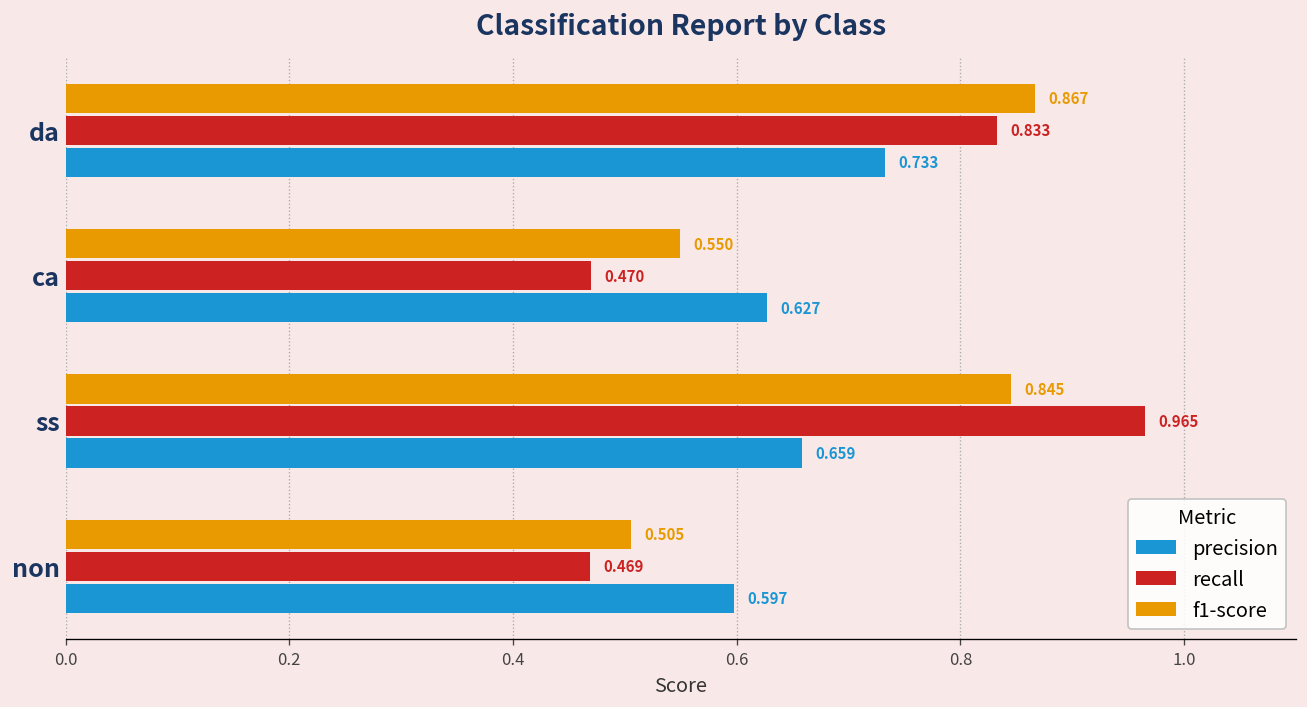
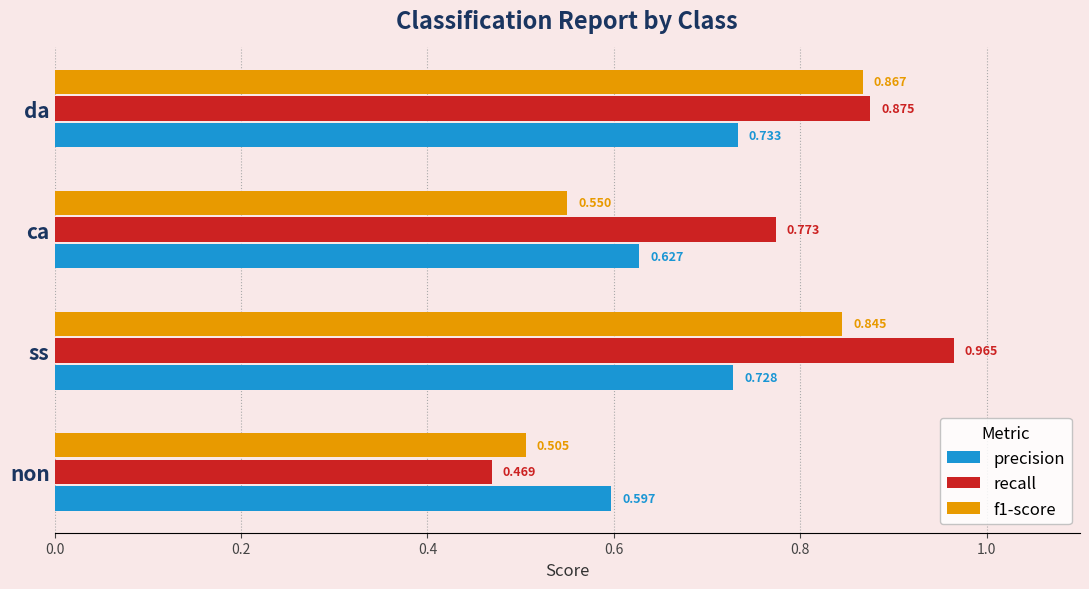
  {
    "precision": {
      "da": 0.733,
      "ca": 0.627,
-     "ss": 0.659,
+     "ss": 0.728,
      "non": 0.597
    },
    "recall": {
-     "da": 0.833,
-     "ca": 0.470,
+     "da": 0.875,
+     "ca": 0.773,
      "ss": 0.965,
      "non": 0.469
    },
    "f1-score": {
      "da": 0.867,
      "ca": 0.550,
      "ss": 0.845,
      "non": 0.505
    }
  }
